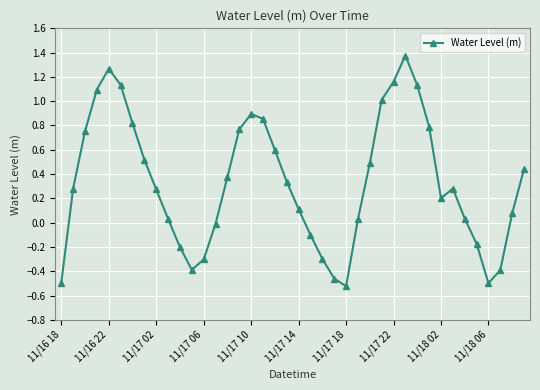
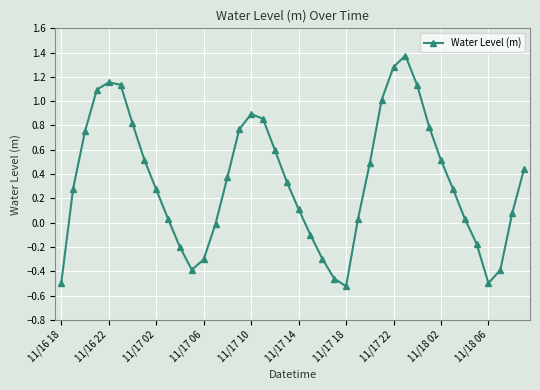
  {
    "11/16 18": -0.50,
-   "11/16 22": 1.27,
+   "11/16 22": 1.15,
    "11/17 02": 0.27,
    "11/17 06": -0.30,
    "11/17 10": 0.89,
    "11/17 14": 0.11,
    "11/17 18": -0.52,
-   "11/17 22": 1.16,
-   "11/18 02": 0.20,
+   "11/17 22": 1.28,
+   "11/18 02": 0.51,
    "11/18 06": -0.50
  }
